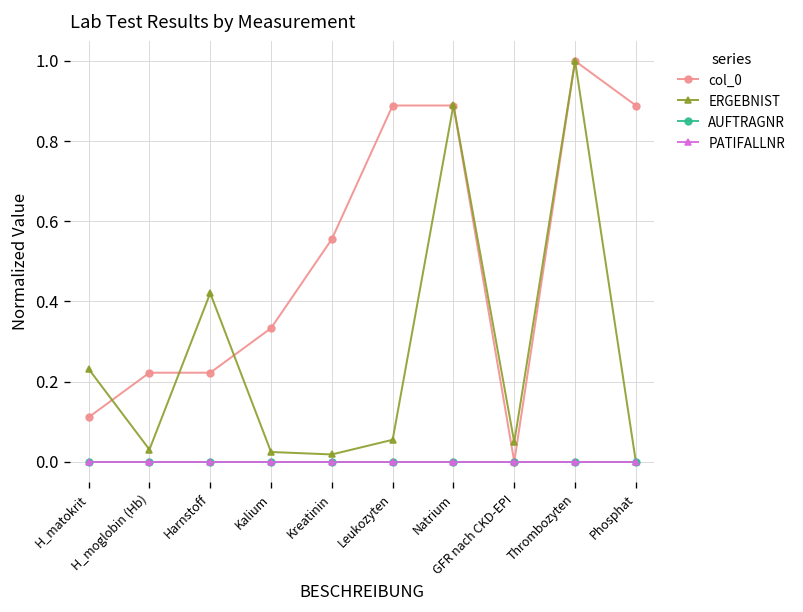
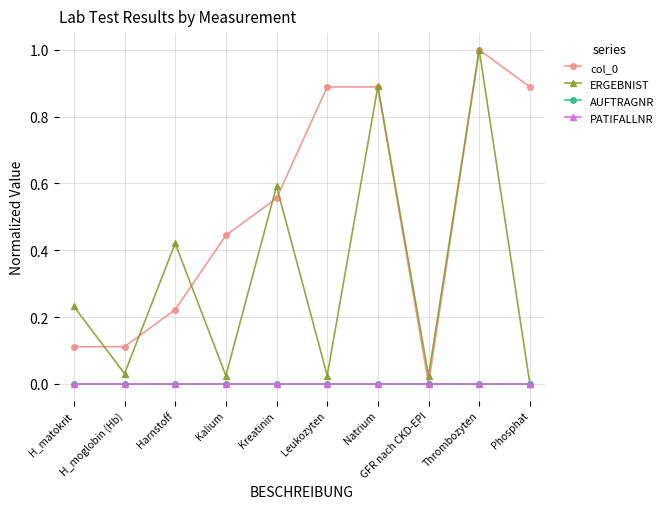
  {
    "col_0": {
      "H_matokrit": 0.11,
-     "H_moglobin (Hb)": 0.22,
+     "H_moglobin (Hb)": 0.11,
      "Harnstoff": 0.22,
-     "Kalium": 0.33,
+     "Kalium": 0.44,
      "Kreatinin": 0.56,
      "Leukozyten": 0.89,
      "Phosphat": 0.89
    },
    "ERGEBNIST": {
      "H_matokrit": 0.23,
      "H_moglobin (Hb)": 0.03,
      "Harnstoff": 0.42,
      "Kalium": 0.02,
-     "Kreatinin": 0.02,
-     "Leukozyten": 0.05,
-     "GFR nach CKD-EPI": 0.05
+     "Kreatinin": 0.59,
+     "Leukozyten": 0.02,
+     "GFR nach CKD-EPI": 0.02
    },
    "PATIFALLNR": {
      "H_matokrit": 0.00,
      "H_moglobin (Hb)": 0.00,
      "Harnstoff": 0.00,
      "Kalium": 0.00,
      "Kreatinin": 0.00,
      "Leukozyten": 0.00,
      "Natrium": 0.00,
      "Thrombozyten": 0.00
    }
  }
